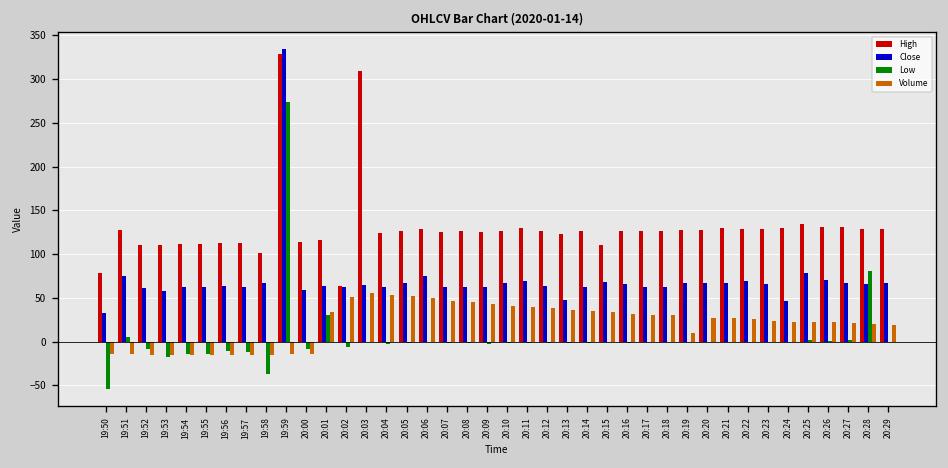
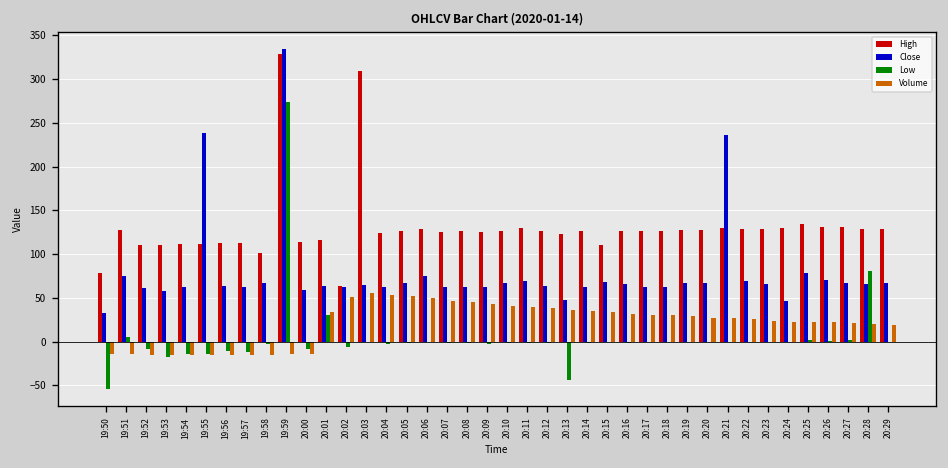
  {
    "High": {
      "19:50": 80,
      "19:51": 130,
      "19:52": 110,
      "19:53": 110,
      "19:54": 110,
      "19:55": 110,
      "19:56": 110,
      "19:57": 110,
      "19:58": 100,
      "19:59": 330,
      "20:00": 110,
      "20:01": 120,
      "20:02": 60,
      "20:03": 310,
      "20:04": 120,
      "20:05": 130,
      "20:06": 130,
      "20:07": 130,
      "20:08": 130,
      "20:09": 130,
      "20:10": 130,
      "20:11": 130,
      "20:12": 130,
      "20:13": 120,
      "20:14": 130,
      "20:15": 110,
      "20:16": 130,
      "20:17": 130,
      "20:18": 130,
      "20:19": 130,
      "20:20": 130,
      "20:21": 130,
      "20:22": 130,
      "20:23": 130,
      "20:24": 130,
      "20:25": 140,
      "20:26": 130,
      "20:27": 130,
      "20:28": 130,
      "20:29": 130
    },
    "Close": {
      "19:50": 30,
      "19:51": 80,
      "19:52": 60,
      "19:53": 60,
      "19:54": 60,
-     "19:55": 60,
+     "19:55": 240,
      "19:56": 60,
      "19:57": 60,
      "19:58": 70,
      "19:59": 330,
      "20:00": 60,
      "20:01": 60,
      "20:02": 60,
      "20:03": 70,
      "20:04": 60,
      "20:05": 70,
      "20:06": 80,
      "20:07": 60,
      "20:08": 60,
      "20:09": 60,
      "20:10": 70,
      "20:11": 70,
      "20:12": 60,
      "20:13": 50,
      "20:14": 60,
      "20:15": 70,
      "20:16": 70,
      "20:17": 60,
      "20:18": 60,
      "20:19": 70,
      "20:20": 70,
-     "20:21": 70,
+     "20:21": 240,
      "20:22": 70,
      "20:23": 70,
      "20:24": 50,
      "20:25": 80,
      "20:26": 70,
      "20:27": 70,
      "20:28": 70,
      "20:29": 70
    },
    "Low": {
      "19:50": -50,
      "19:51": 10,
      "19:52": -10,
      "19:53": -20,
      "19:54": -10,
      "19:55": -10,
      "19:56": -10,
      "19:57": -10,
-     "19:58": -40,
+     "19:58": 0,
      "19:59": 270,
      "20:00": -10,
      "20:01": 30,
      "20:02": -10,
      "20:03": 0,
      "20:06": 0,
-     "20:13": 0,
+     "20:13": -40,
      "20:15": 0,
      "20:17": 0,
      "20:18": 0,
      "20:19": 0,
      "20:20": 0,
      "20:21": 0,
      "20:22": 0,
      "20:23": 0,
      "20:24": 0,
      "20:28": 80,
      "20:29": 0
    },
    "Volume": {
      "19:50": -10,
      "19:51": -10,
      "19:52": -20,
      "19:53": -20,
      "19:54": -20,
      "19:55": -20,
      "19:56": -20,
      "19:57": -20,
      "19:58": -20,
      "19:59": -10,
      "20:00": -10,
      "20:01": 30,
      "20:02": 50,
      "20:03": 60,
      "20:04": 50,
      "20:05": 50,
      "20:06": 50,
      "20:07": 50,
      "20:08": 50,
      "20:09": 40,
      "20:10": 40,
      "20:11": 40,
      "20:12": 40,
      "20:13": 40,
      "20:14": 40,
      "20:15": 30,
      "20:16": 30,
      "20:17": 30,
      "20:18": 30,
-     "20:19": 10,
+     "20:19": 30,
      "20:20": 30,
      "20:21": 30,
      "20:22": 30,
      "20:23": 20,
      "20:24": 20,
      "20:25": 20,
      "20:26": 20,
      "20:27": 20,
      "20:28": 20,
      "20:29": 20
    }
  }
